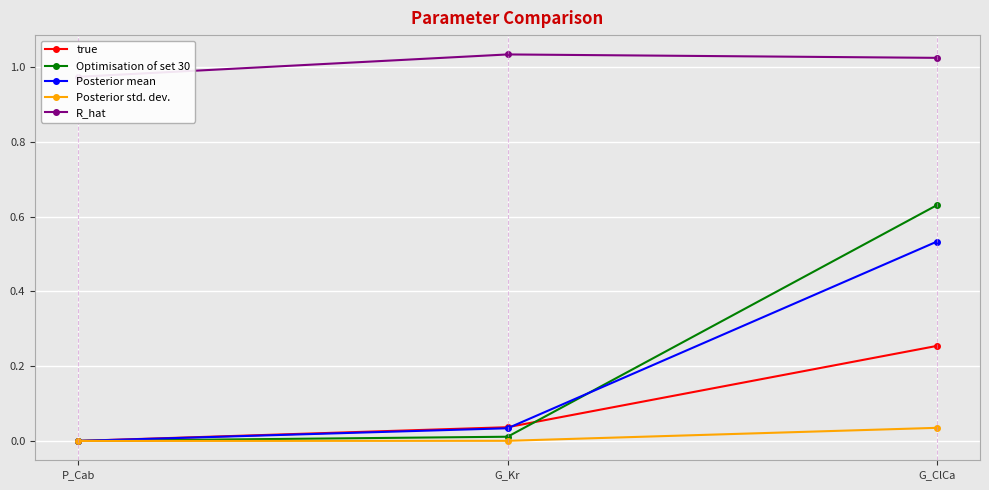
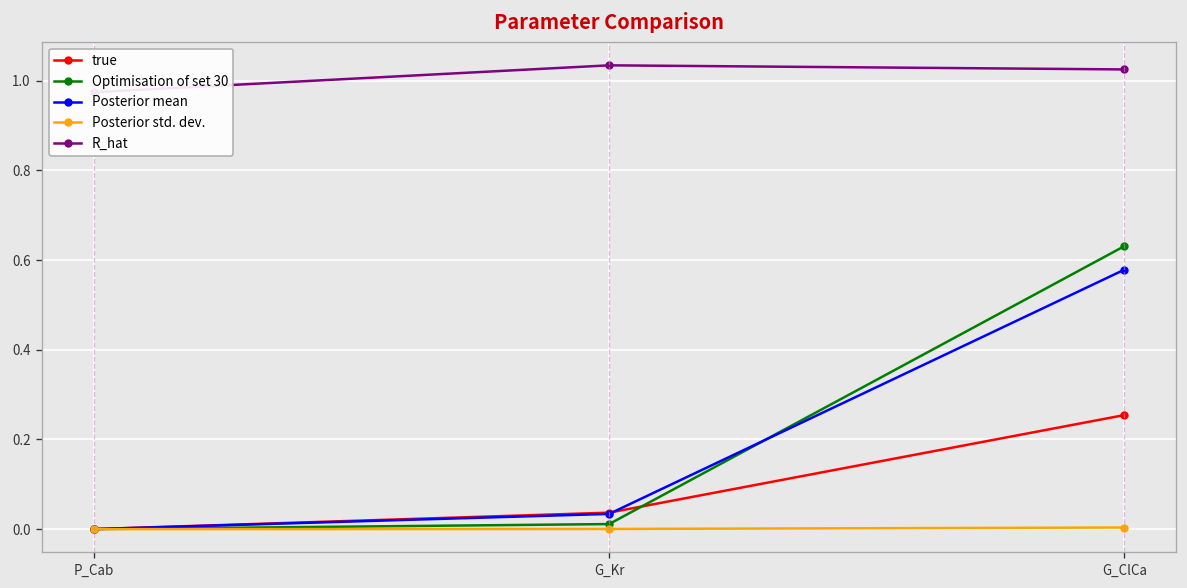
  {
    "true": {
      "G_ClCa": 0.25
    },
    "Optimisation of set 30": {
      "G_Kr": 0.01,
      "G_ClCa": 0.63
    },
    "Posterior mean": {
-     "G_ClCa": 0.53
+     "G_ClCa": 0.58
    },
    "Posterior std. dev.": {
      "G_Kr": 0.00,
-     "G_ClCa": 0.04
+     "G_ClCa": 0.00
    },
    "R_hat": {
      "G_Kr": 1.03,
      "G_ClCa": 1.02
    }
  }
